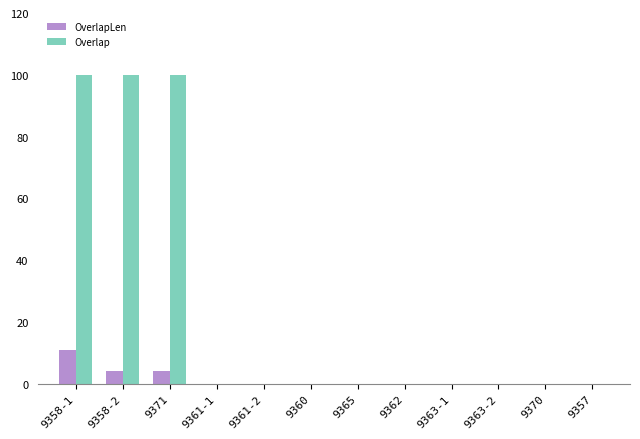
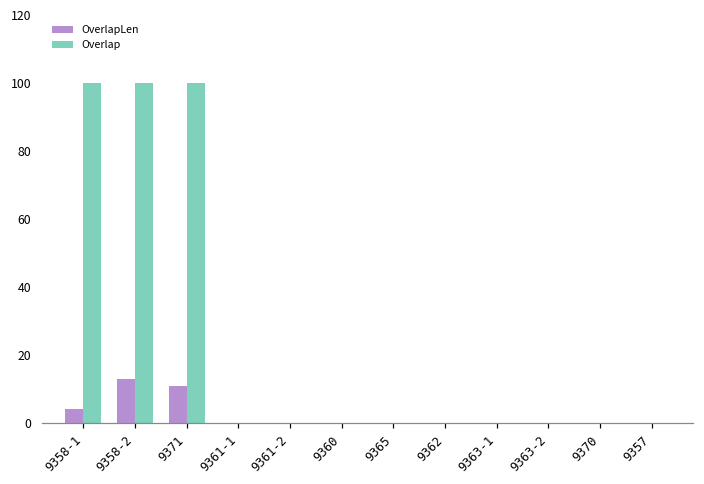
  {
    "OverlapLen": {
-     "9358-1": 11,
-     "9358-2": 4,
-     "9371": 4,
+     "9358-1": 4,
+     "9358-2": 13,
+     "9371": 11,
      "9361-1": 0,
      "9361-2": 0,
      "9360": 0,
      "9365": 0,
      "9362": 0,
      "9363-1": 0,
      "9363-2": 0,
      "9370": 0,
      "9357": 0
    },
    "Overlap": {
      "9358-1": 100,
      "9358-2": 100,
      "9371": 100,
      "9361-1": 0,
      "9361-2": 0,
      "9360": 0,
      "9365": 0,
      "9362": 0,
      "9363-1": 0,
      "9363-2": 0,
      "9370": 0,
      "9357": 0
    }
  }
